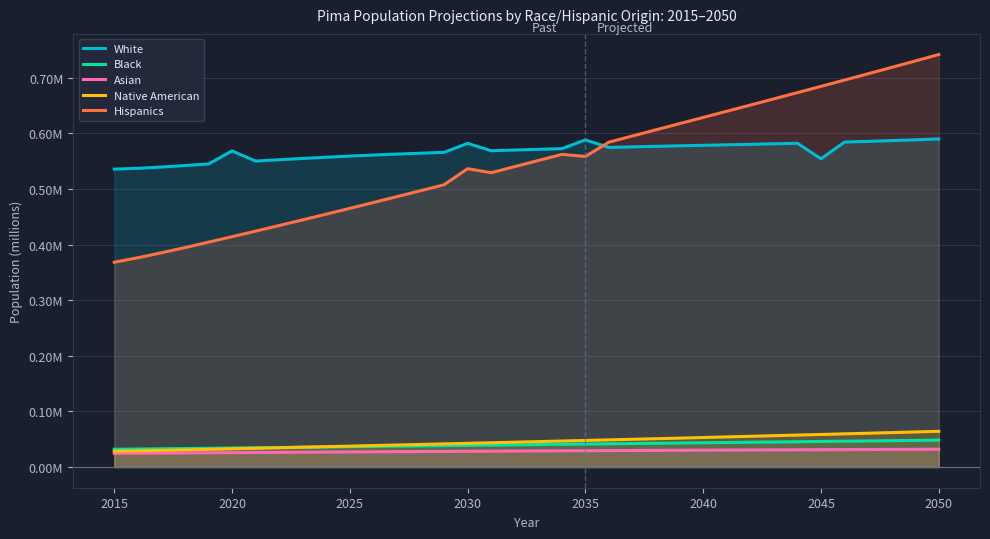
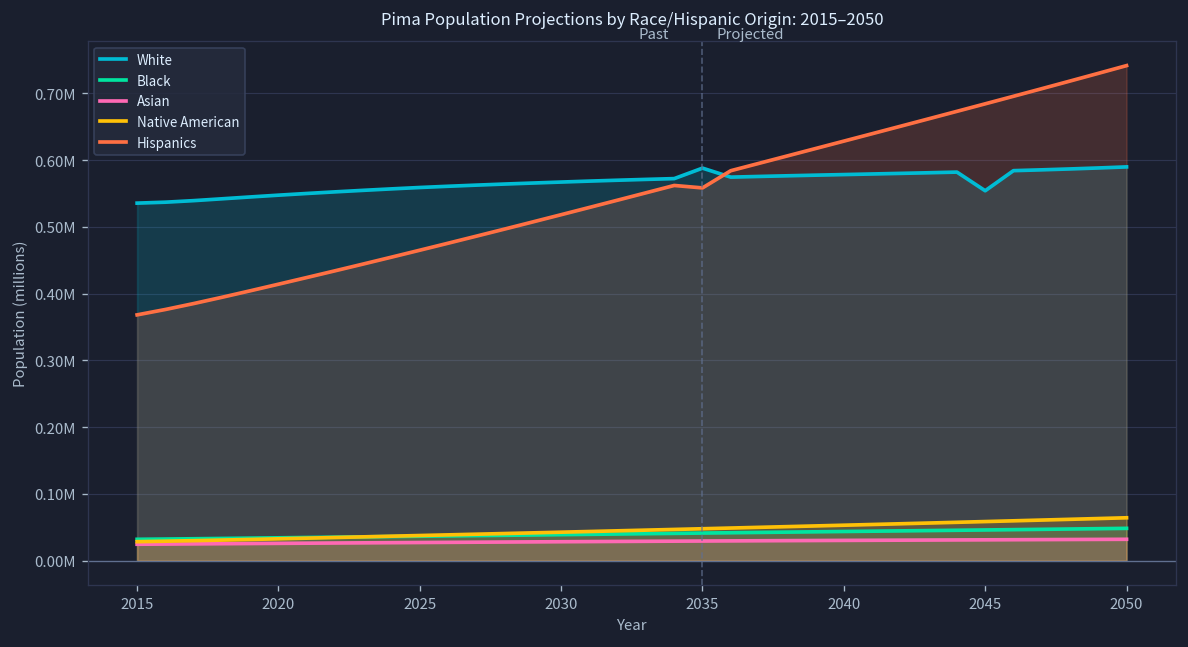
  {
    "White": {
      "2015": 540000,
-     "2020": 570000,
+     "2020": 550000,
      "2025": 560000,
-     "2030": 580000,
+     "2030": 570000,
      "2035": 590000,
      "2040": 580000,
      "2045": 550000,
      "2050": 590000
    },
    "Black": {
      "2035": 40000,
      "2040": 40000,
      "2045": 50000,
      "2050": 50000
    },
    "Asian": {
      "2020": 30000,
      "2025": 30000,
      "2030": 30000,
      "2035": 30000,
      "2040": 30000,
      "2045": 30000,
      "2050": 30000
    },
    "Native American": {
      "2035": 50000,
      "2040": 50000,
      "2045": 60000,
      "2050": 60000
    },
    "Hispanics": {
      "2015": 370000,
      "2020": 410000,
      "2025": 470000,
-     "2030": 540000,
+     "2030": 520000,
      "2035": 560000,
      "2040": 630000,
      "2045": 680000,
      "2050": 740000
    }
  }
